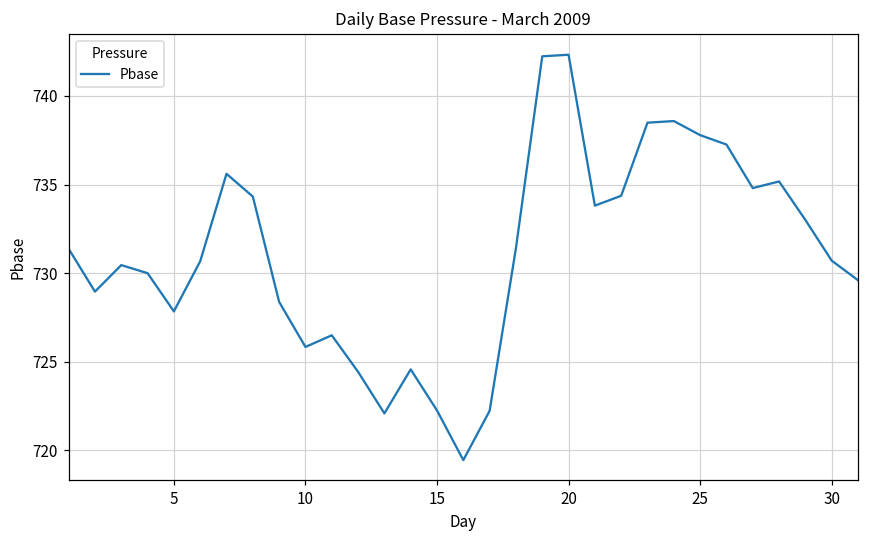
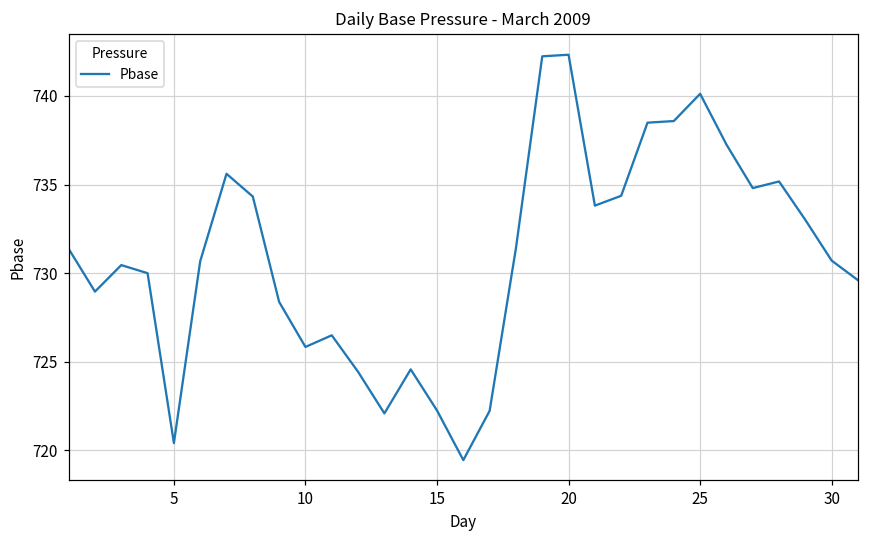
  {
-   "5": 727.8,
+   "5": 720.4,
    "10": 725.8,
    "15": 722.2,
    "20": 742.3,
-   "25": 737.8,
+   "25": 740.1,
    "30": 730.7
  }
